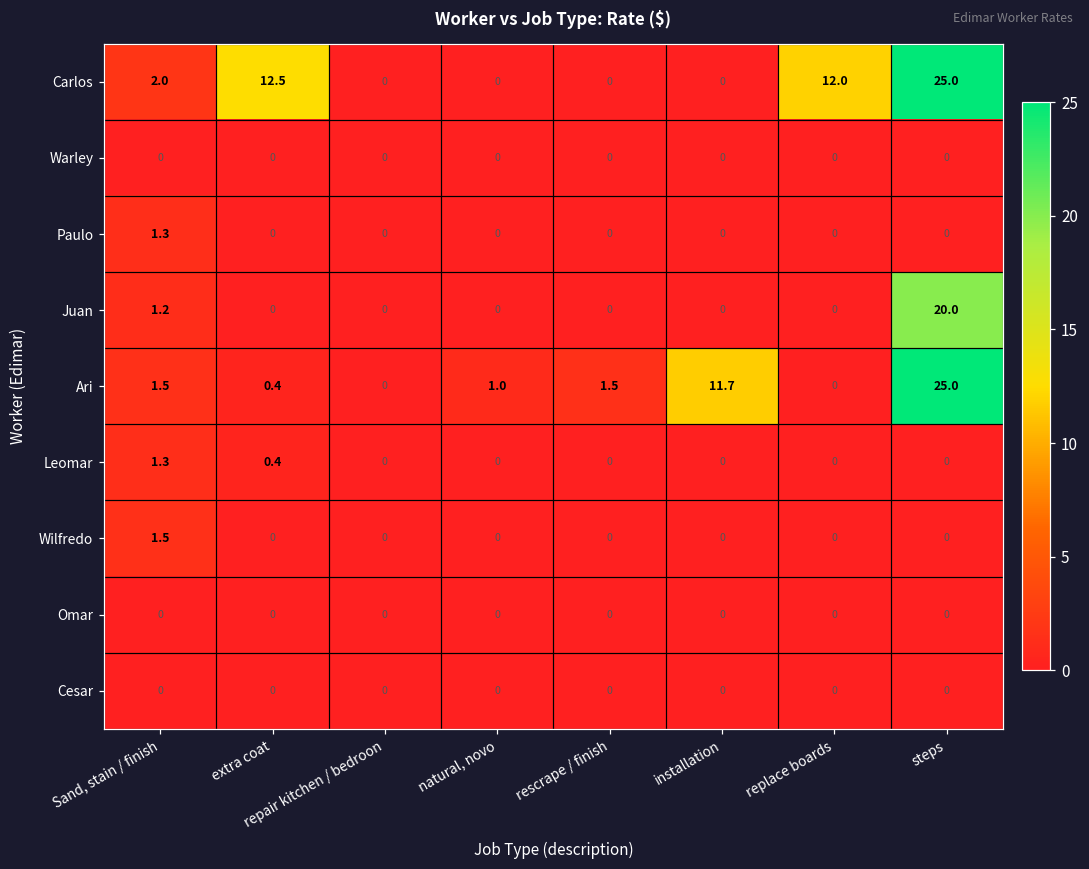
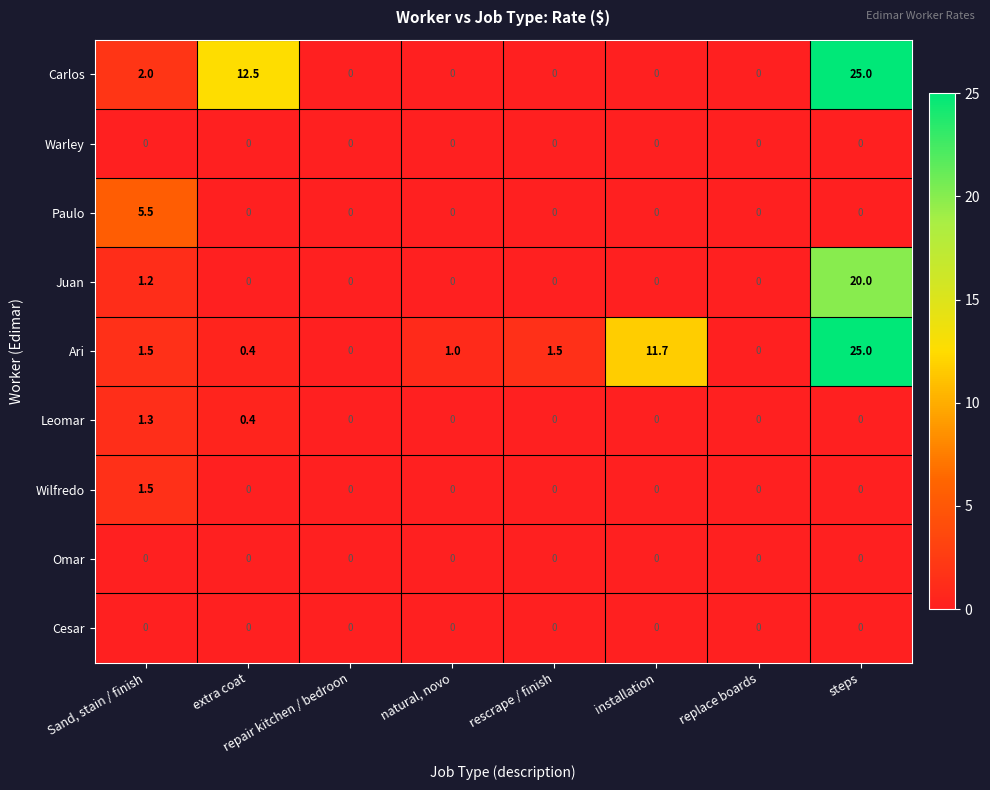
  {
    "Carlos": {
      "Sand, stain / finish": 2.0,
      "extra coat": 12.5,
      "repair kitchen / bedroon": 0,
      "natural, novo": 0,
      "rescrape / finish": 0,
      "installation": 0,
-     "replace boards": 12.0,
+     "replace boards": 0,
      "steps": 25.0
    },
    "Warley": {
      "Sand, stain / finish": 0,
      "extra coat": 0,
      "repair kitchen / bedroon": 0,
      "natural, novo": 0,
      "rescrape / finish": 0,
      "installation": 0,
      "replace boards": 0,
      "steps": 0
    },
    "Paulo": {
-     "Sand, stain / finish": 1.3,
+     "Sand, stain / finish": 5.5,
      "extra coat": 0,
      "repair kitchen / bedroon": 0,
      "natural, novo": 0,
      "rescrape / finish": 0,
      "installation": 0,
      "replace boards": 0,
      "steps": 0
    },
    "Juan": {
      "Sand, stain / finish": 1.2,
      "extra coat": 0,
      "repair kitchen / bedroon": 0,
      "natural, novo": 0,
      "rescrape / finish": 0,
      "installation": 0,
      "replace boards": 0,
      "steps": 20.0
    },
    "Ari": {
      "Sand, stain / finish": 1.5,
      "extra coat": 0.4,
      "repair kitchen / bedroon": 0,
      "natural, novo": 1.0,
      "rescrape / finish": 1.5,
      "installation": 11.7,
      "replace boards": 0,
      "steps": 25.0
    },
    "Leomar": {
      "Sand, stain / finish": 1.3,
      "extra coat": 0.4,
      "repair kitchen / bedroon": 0,
      "natural, novo": 0,
      "rescrape / finish": 0,
      "installation": 0,
      "replace boards": 0,
      "steps": 0
    },
    "Wilfredo": {
      "Sand, stain / finish": 1.5,
      "extra coat": 0,
      "repair kitchen / bedroon": 0,
      "natural, novo": 0,
      "rescrape / finish": 0,
      "installation": 0,
      "replace boards": 0,
      "steps": 0
    },
    "Omar": {
      "Sand, stain / finish": 0,
      "extra coat": 0,
      "repair kitchen / bedroon": 0,
      "natural, novo": 0,
      "rescrape / finish": 0,
      "installation": 0,
      "replace boards": 0,
      "steps": 0
    },
    "Cesar": {
      "Sand, stain / finish": 0,
      "extra coat": 0,
      "repair kitchen / bedroon": 0,
      "natural, novo": 0,
      "rescrape / finish": 0,
      "installation": 0,
      "replace boards": 0,
      "steps": 0
    }
  }
